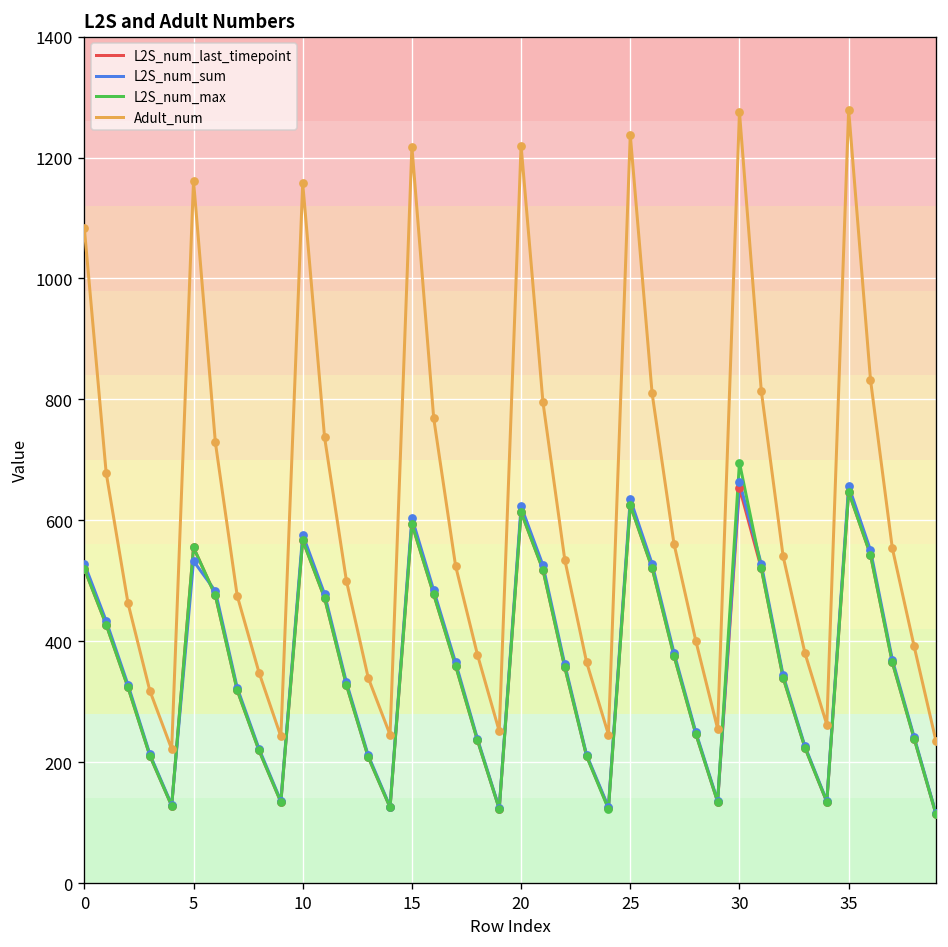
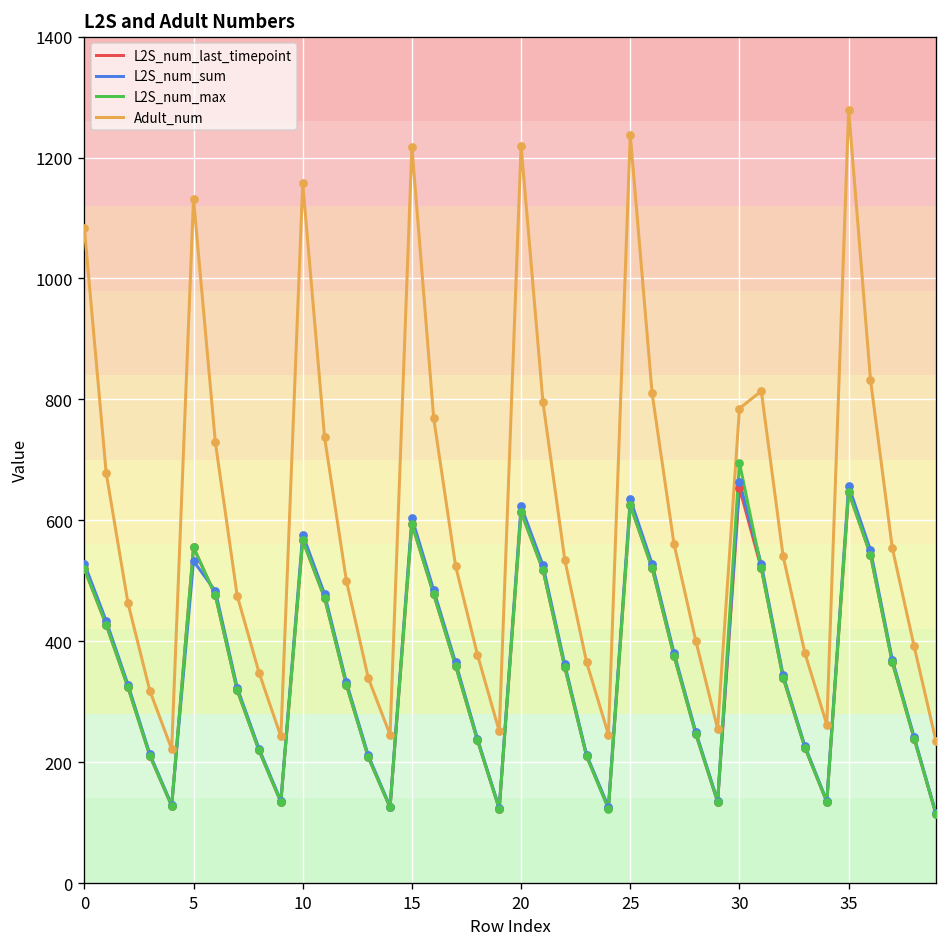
  {
    "L2S_num_last_timepoint": {
      "30": 650
    },
    "L2S_num_sum": {
      "0": 530,
      "5": 530,
      "10": 580,
      "15": 600,
      "20": 620,
      "25": 640,
      "30": 660,
      "35": 660
    },
    "L2S_num_max": {
      "30": 700
    },
    "Adult_num": {
      "0": 1080,
-     "5": 1160,
+     "5": 1130,
      "10": 1160,
      "15": 1220,
      "20": 1220,
      "25": 1240,
-     "30": 1280,
+     "30": 780,
      "35": 1280
    }
  }
